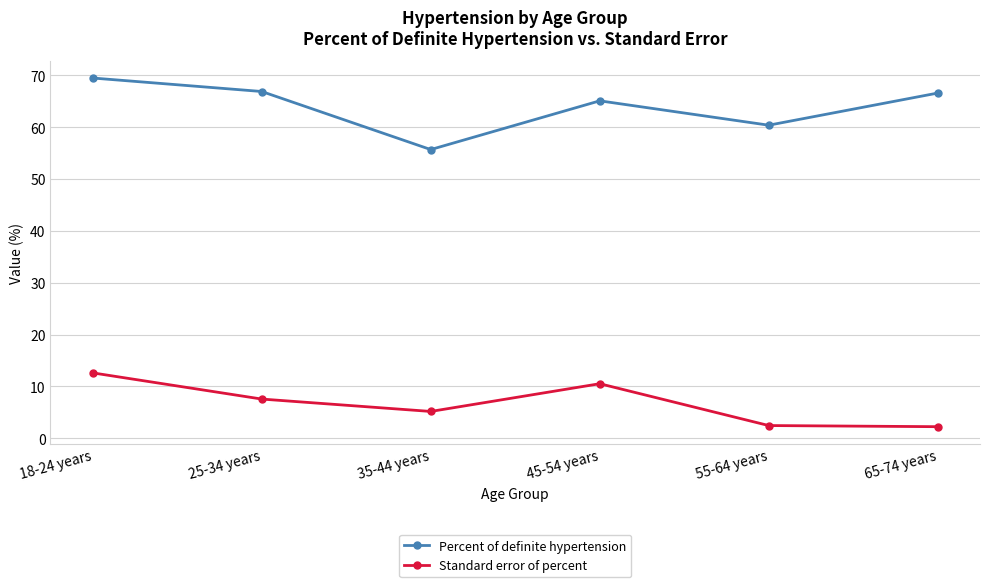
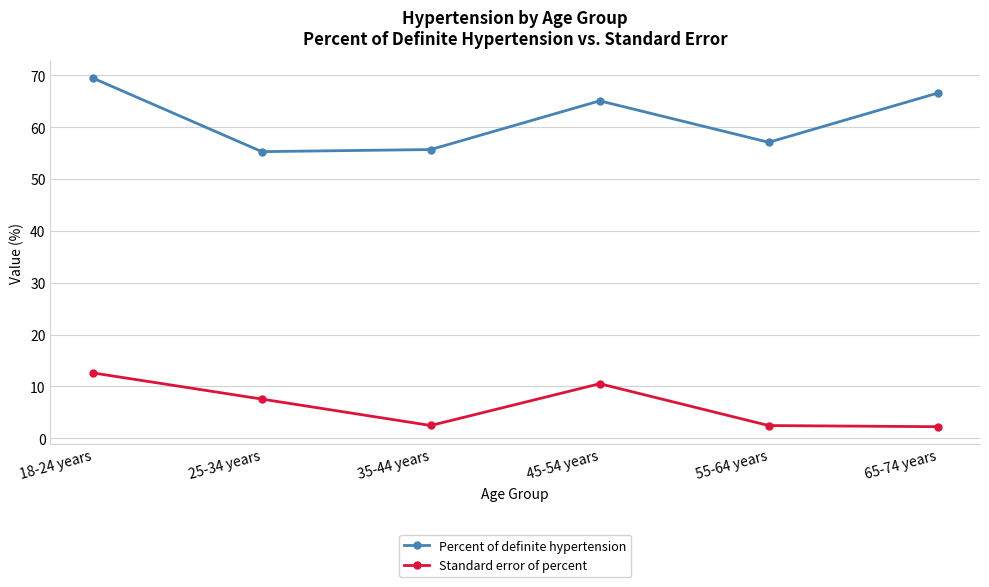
  {
    "Percent of definite hypertension": {
      "18-24 years": 70,
-     "25-34 years": 67,
+     "25-34 years": 55,
      "35-44 years": 56,
      "45-54 years": 65,
-     "55-64 years": 60,
+     "55-64 years": 57,
      "65-74 years": 67
    },
    "Standard error of percent": {
      "18-24 years": 13,
      "25-34 years": 8,
-     "35-44 years": 5,
+     "35-44 years": 2,
      "45-54 years": 11,
      "55-64 years": 2,
      "65-74 years": 2
    }
  }
